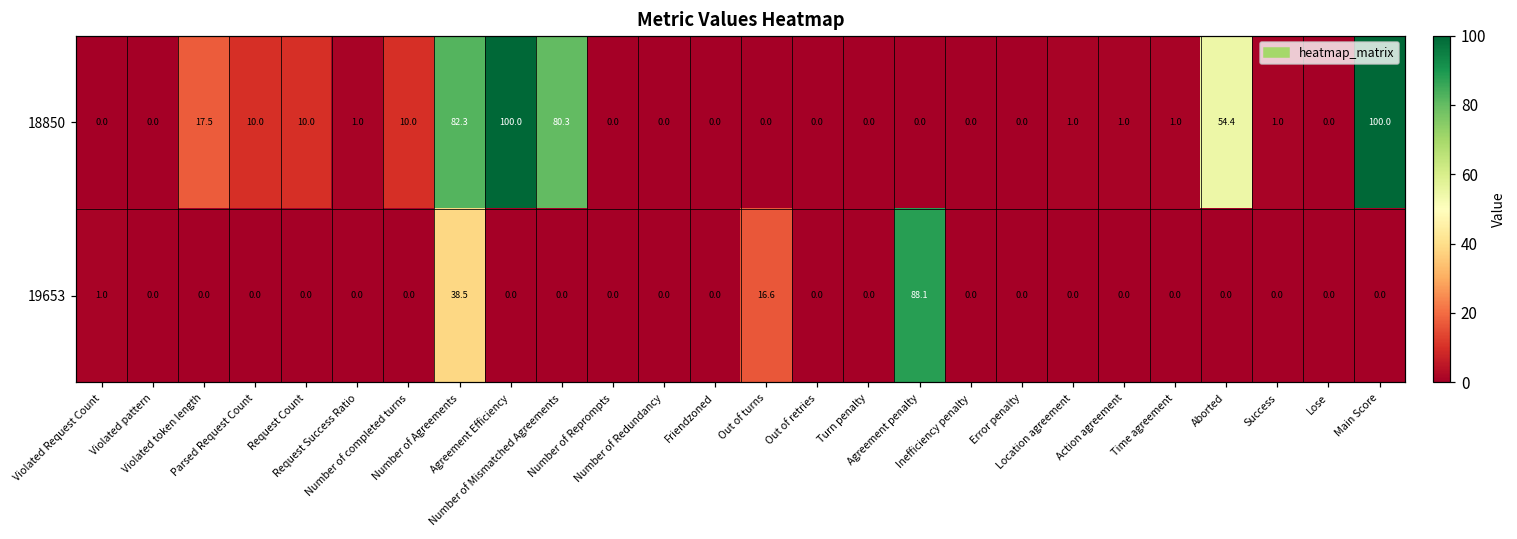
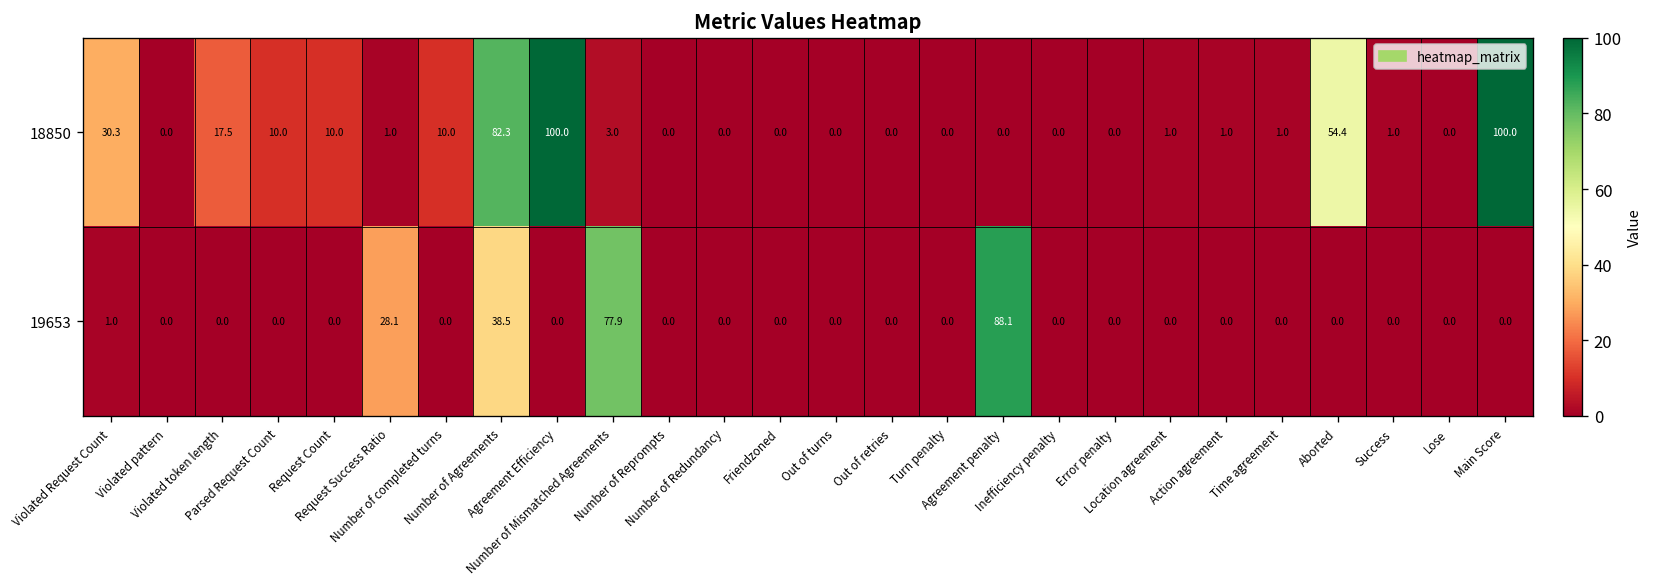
  {
    "18850": {
-     "Violated Request Count": 0.0,
+     "Violated Request Count": 30.3,
      "Violated pattern": 0.0,
      "Violated token length": 17.5,
      "Parsed Request Count": 10.0,
      "Request Count": 10.0,
      "Request Success Ratio": 1.0,
      "Number of completed turns": 10.0,
      "Number of Agreements": 82.3,
      "Agreement Efficiency": 100.0,
-     "Number of Mismatched Agreements": 80.3,
+     "Number of Mismatched Agreements": 3.0,
      "Number of Reprompts": 0.0,
      "Number of Redundancy": 0.0,
      "Friendzoned": 0.0,
      "Out of turns": 0.0,
      "Out of retries": 0.0,
      "Turn penalty": 0.0,
      "Agreement penalty": 0.0,
      "Inefficiency penalty": 0.0,
      "Error penalty": 0.0,
      "Location agreement": 1.0,
      "Action agreement": 1.0,
      "Time agreement": 1.0,
      "Aborted": 54.4,
      "Success": 1.0,
      "Lose": 0.0,
      "Main Score": 100.0
    },
    "19653": {
      "Violated Request Count": 1.0,
      "Violated pattern": 0.0,
      "Violated token length": 0.0,
      "Parsed Request Count": 0.0,
      "Request Count": 0.0,
-     "Request Success Ratio": 0.0,
+     "Request Success Ratio": 28.1,
      "Number of completed turns": 0.0,
      "Number of Agreements": 38.5,
      "Agreement Efficiency": 0.0,
-     "Number of Mismatched Agreements": 0.0,
+     "Number of Mismatched Agreements": 77.9,
      "Number of Reprompts": 0.0,
      "Number of Redundancy": 0.0,
      "Friendzoned": 0.0,
-     "Out of turns": 16.6,
+     "Out of turns": 0.0,
      "Out of retries": 0.0,
      "Turn penalty": 0.0,
      "Agreement penalty": 88.1,
      "Inefficiency penalty": 0.0,
      "Error penalty": 0.0,
      "Location agreement": 0.0,
      "Action agreement": 0.0,
      "Time agreement": 0.0,
      "Aborted": 0.0,
      "Success": 0.0,
      "Lose": 0.0,
      "Main Score": 0.0
    }
  }
